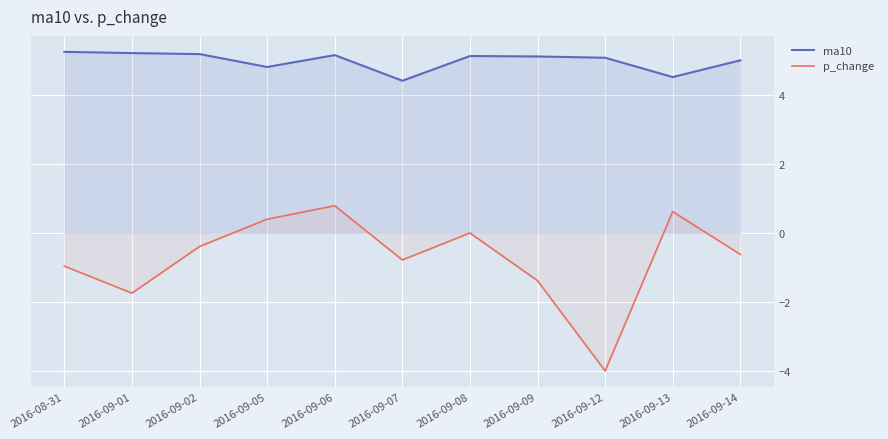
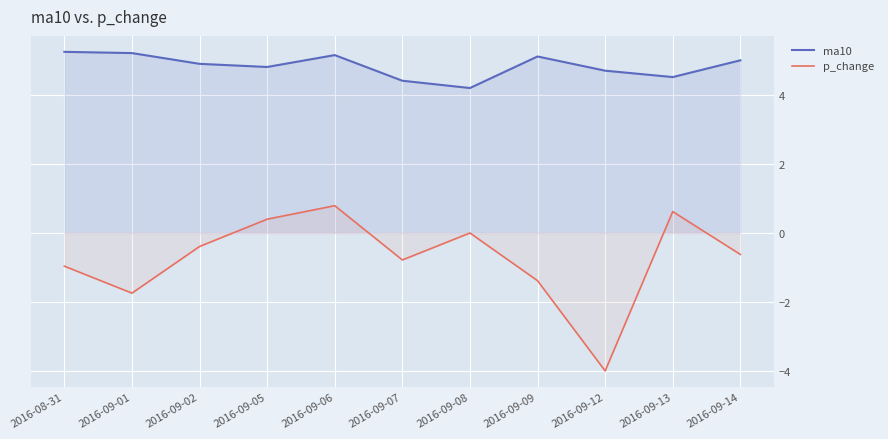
  {
    "ma10": {
      "2016-08-31": 5.2,
      "2016-09-01": 5.2,
-     "2016-09-02": 5.2,
+     "2016-09-02": 4.9,
      "2016-09-05": 4.8,
      "2016-09-06": 5.1,
      "2016-09-07": 4.4,
-     "2016-09-08": 5.1,
+     "2016-09-08": 4.2,
      "2016-09-09": 5.1,
-     "2016-09-12": 5.1,
+     "2016-09-12": 4.7,
      "2016-09-13": 4.5,
      "2016-09-14": 5.0
    }
  }
